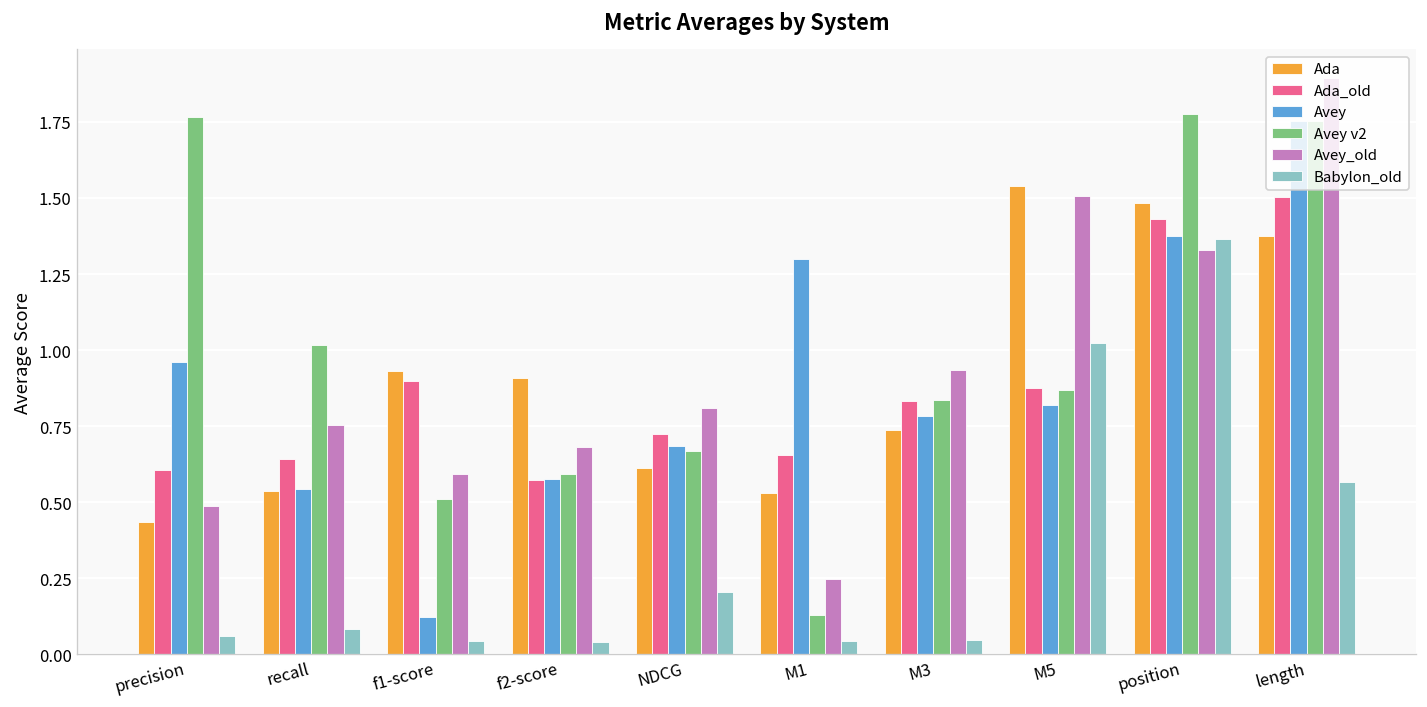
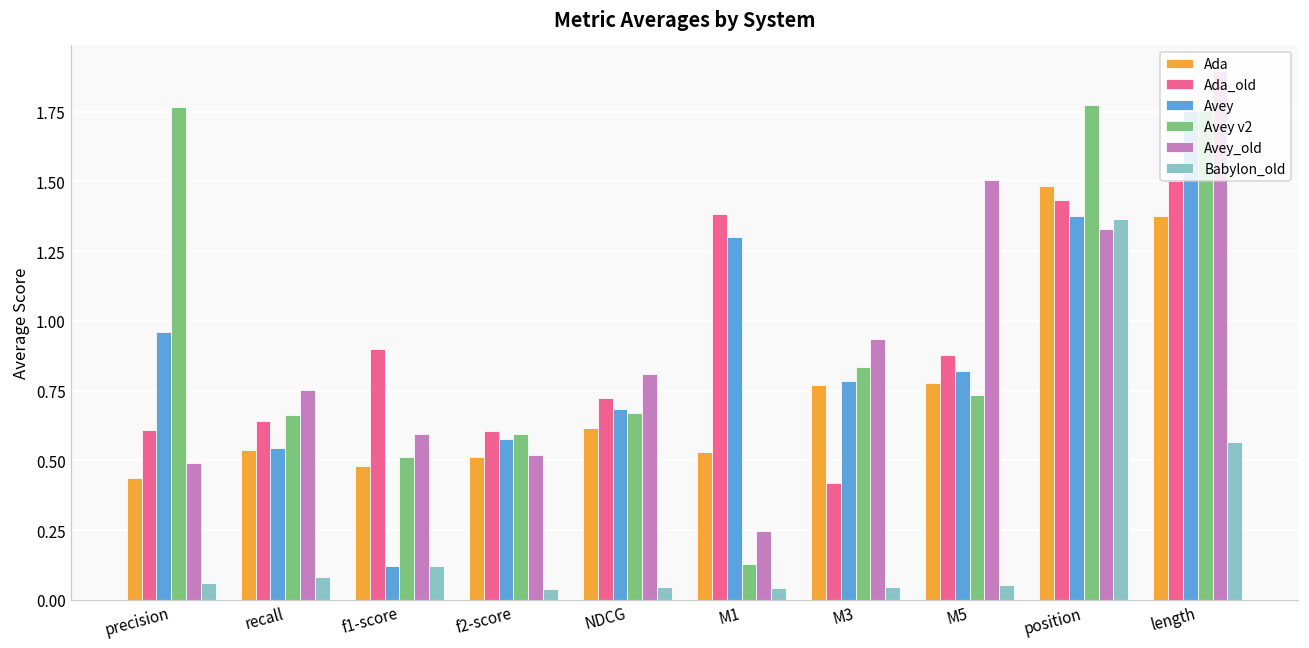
  {
    "Ada": {
      "precision": 0.44,
      "recall": 0.54,
-     "f1-score": 0.93,
-     "f2-score": 0.91,
+     "f1-score": 0.48,
+     "f2-score": 0.51,
      "NDCG": 0.61,
      "M1": 0.53,
-     "M3": 0.74,
-     "M5": 1.54,
+     "M3": 0.77,
+     "M5": 0.78,
      "position": 1.49,
      "length": 1.38
    },
    "Ada_old": {
      "precision": 0.61,
      "recall": 0.64,
      "f1-score": 0.90,
-     "f2-score": 0.57,
+     "f2-score": 0.60,
      "NDCG": 0.72,
-     "M1": 0.65,
-     "M3": 0.83,
+     "M1": 1.38,
+     "M3": 0.42,
      "M5": 0.88,
      "position": 1.43
    },
    "Avey": {
      "precision": 0.96,
      "recall": 0.54,
      "f1-score": 0.12,
      "f2-score": 0.58,
      "NDCG": 0.69,
      "M1": 1.30,
      "M3": 0.79,
      "M5": 0.82,
      "position": 1.38
    },
    "Avey v2": {
      "precision": 1.77,
-     "recall": 1.02,
+     "recall": 0.66,
      "f1-score": 0.51,
      "f2-score": 0.59,
      "NDCG": 0.67,
      "M1": 0.13,
      "M3": 0.84,
-     "M5": 0.87,
+     "M5": 0.73,
      "position": 1.78
    },
    "Avey_old": {
      "precision": 0.49,
      "recall": 0.75,
      "f1-score": 0.59,
-     "f2-score": 0.68,
+     "f2-score": 0.52,
      "NDCG": 0.81,
      "M1": 0.25,
      "M3": 0.93,
      "M5": 1.51,
      "position": 1.33
    },
    "Babylon_old": {
      "precision": 0.06,
      "recall": 0.08,
-     "f1-score": 0.05,
+     "f1-score": 0.12,
      "f2-score": 0.04,
-     "NDCG": 0.21,
+     "NDCG": 0.04,
      "M1": 0.04,
      "M3": 0.05,
-     "M5": 1.03,
+     "M5": 0.05,
      "position": 1.36,
      "length": 0.57
    }
  }
